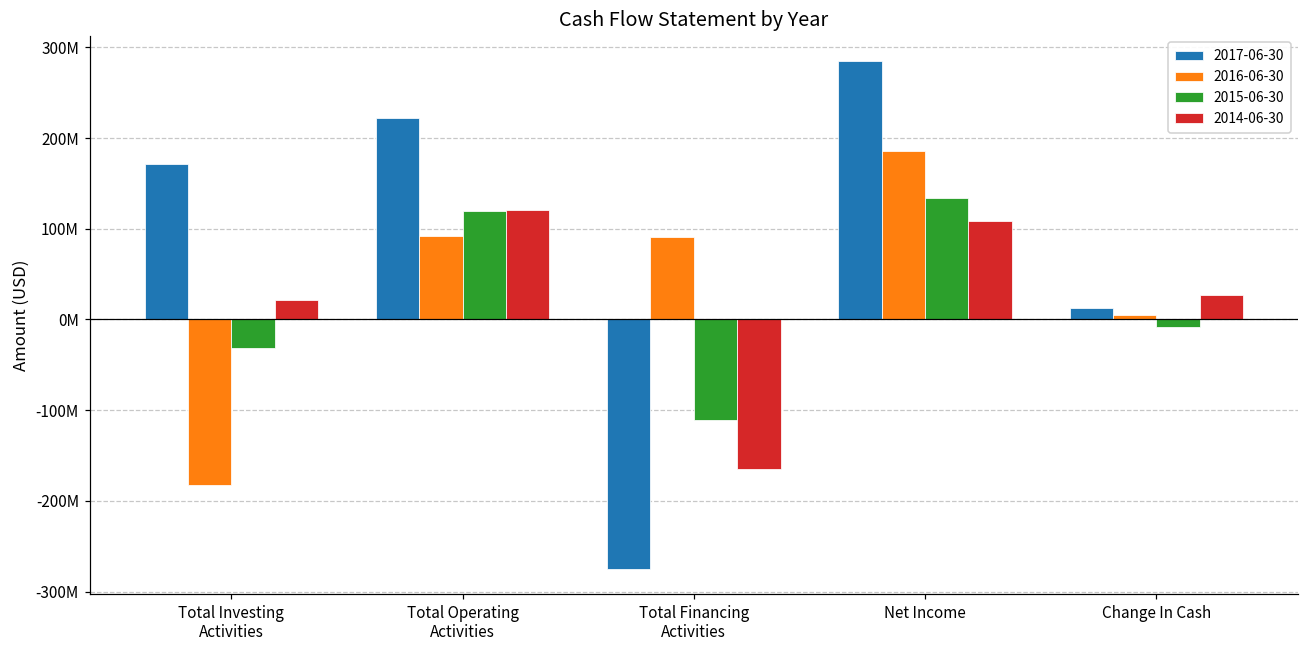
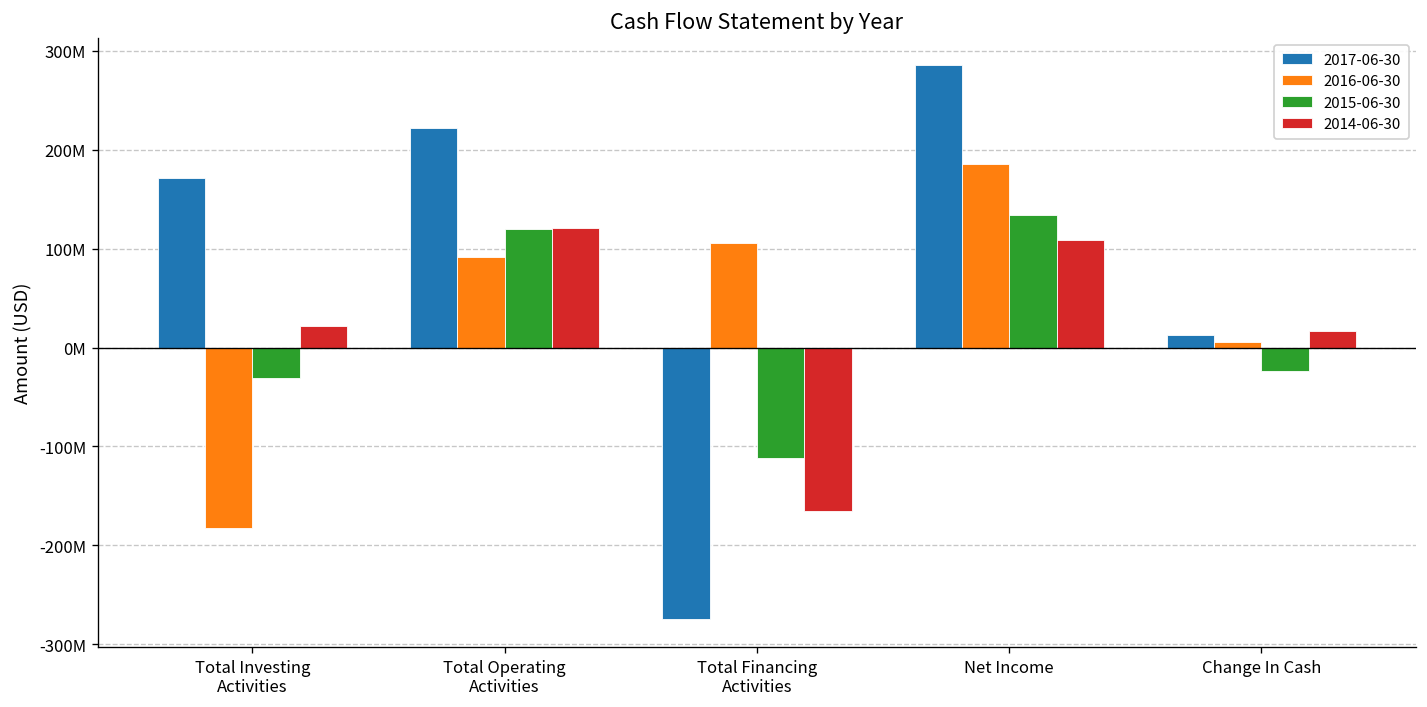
  {
    "2017-06-30": {
      "Total Investing Activities": 170000000,
      "Total Operating Activities": 220000000,
      "Total Financing Activities": -270000000,
      "Net Income": 290000000,
      "Change In Cash": 10000000
    },
    "2016-06-30": {
      "Total Investing Activities": -180000000,
      "Total Operating Activities": 90000000,
-     "Total Financing Activities": 90000000,
+     "Total Financing Activities": 110000000,
      "Net Income": 190000000,
      "Change In Cash": 10000000
    },
    "2015-06-30": {
      "Total Investing Activities": -30000000,
      "Total Operating Activities": 120000000,
      "Total Financing Activities": -110000000,
      "Net Income": 130000000,
-     "Change In Cash": -10000000
+     "Change In Cash": -20000000
    },
    "2014-06-30": {
      "Total Investing Activities": 20000000,
      "Total Operating Activities": 120000000,
      "Total Financing Activities": -170000000,
      "Net Income": 110000000,
-     "Change In Cash": 30000000
+     "Change In Cash": 20000000
    }
  }
